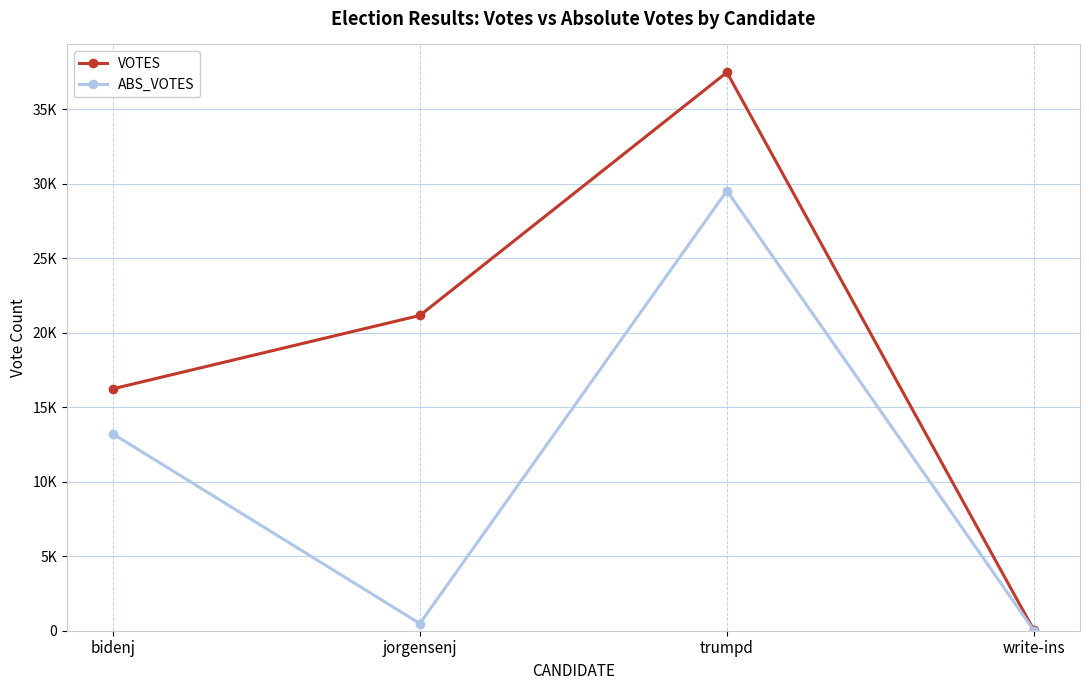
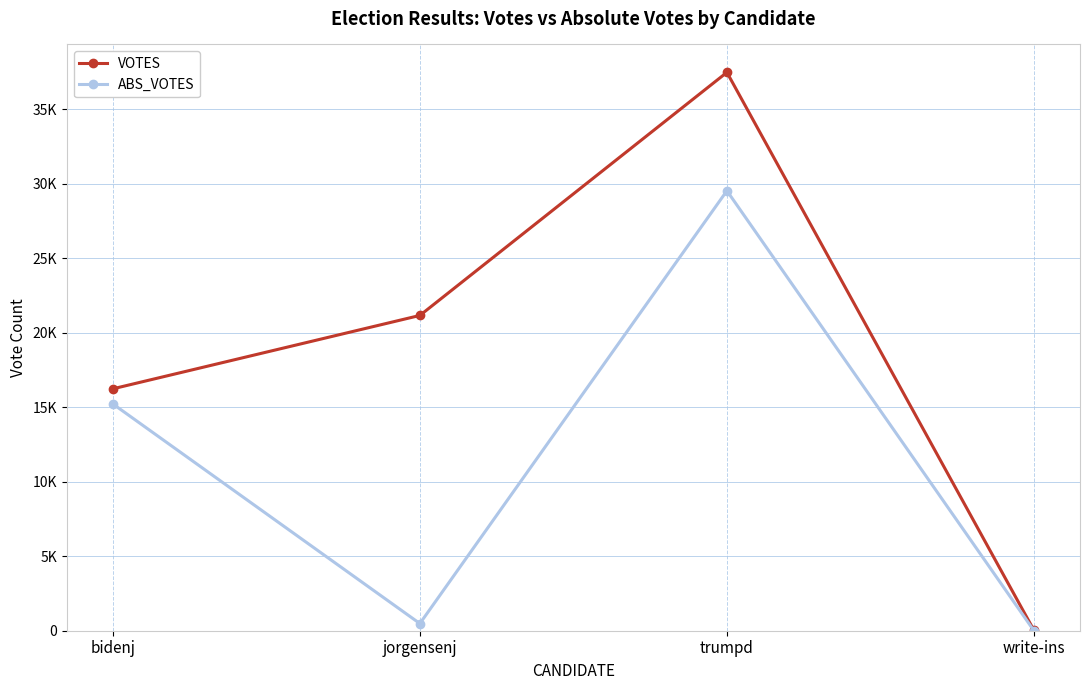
  {
    "VOTES": {
      "bidenj": 16200,
      "jorgensenj": 21200,
      "trumpd": 37500
    },
    "ABS_VOTES": {
-     "bidenj": 13200,
+     "bidenj": 15200,
      "jorgensenj": 500,
      "trumpd": 29500
    }
  }
